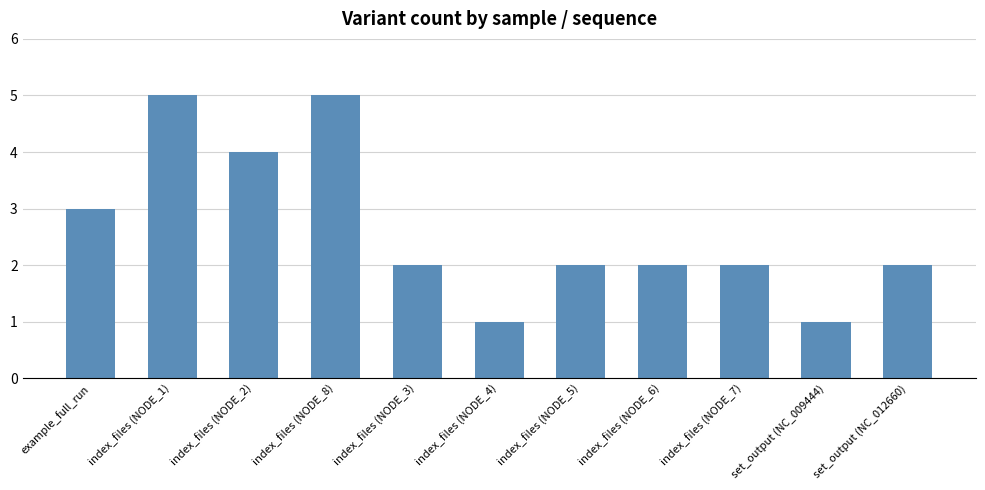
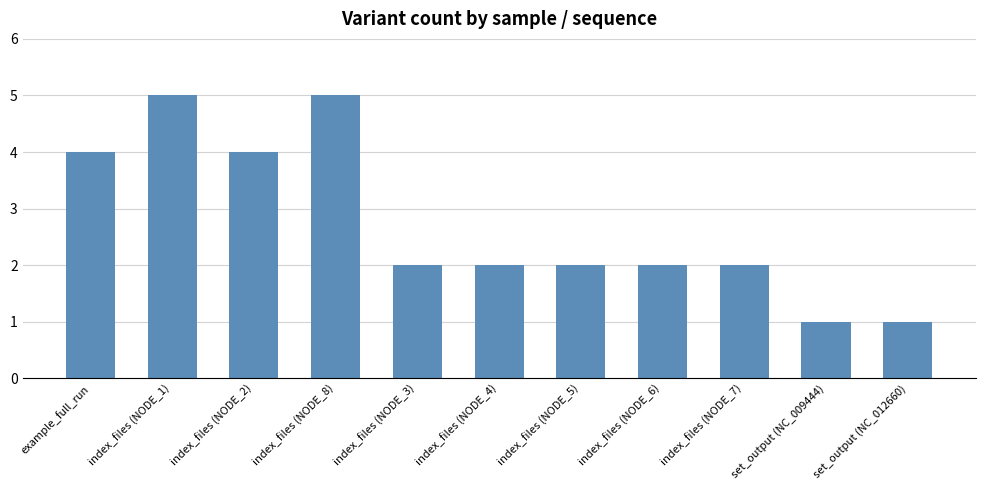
  {
-   "example_full_run": 3,
+   "example_full_run": 4,
    "index_files (NODE_1)": 5,
    "index_files (NODE_2)": 4,
    "index_files (NODE_8)": 5,
    "index_files (NODE_3)": 2,
-   "index_files (NODE_4)": 1,
+   "index_files (NODE_4)": 2,
    "index_files (NODE_5)": 2,
    "index_files (NODE_6)": 2,
    "index_files (NODE_7)": 2,
    "set_output (NC_009444)": 1,
-   "set_output (NC_012660)": 2
+   "set_output (NC_012660)": 1
  }
